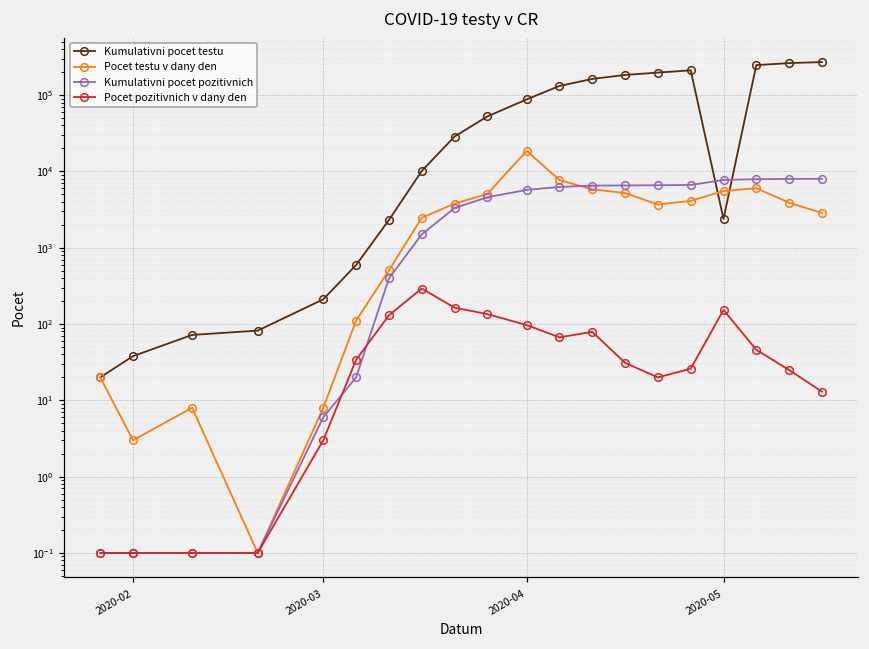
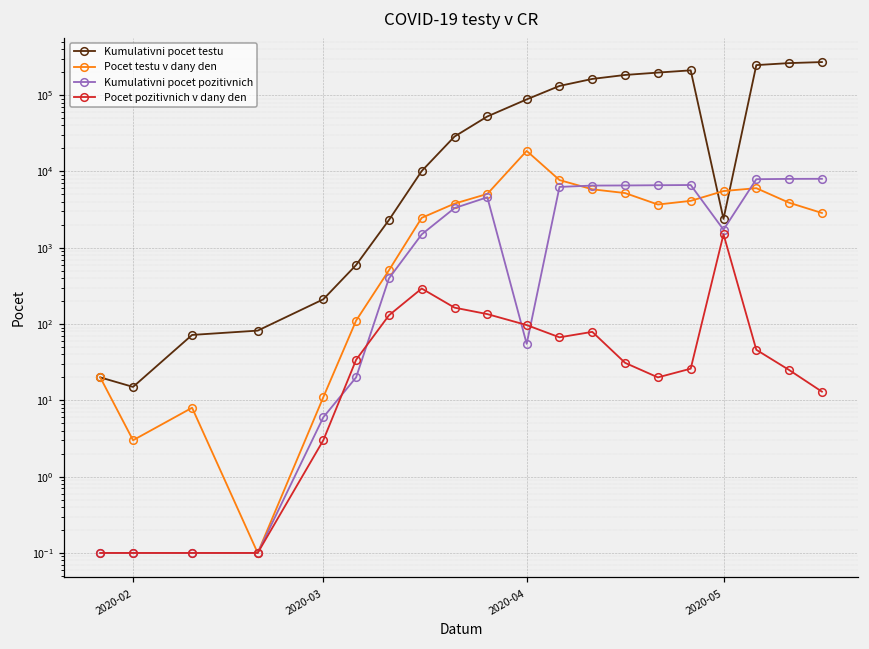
  {
    "Kumulativni pocet testu": {
-     "2020-02": 40,
+     "2020-02": 15,
      "2020-03": 210,
      "2020-04": 90000,
      "2020-05": 2400
    },
    "Pocet testu v dany den": {
      "2020-02": 3,
-     "2020-03": 8,
+     "2020-03": 11,
      "2020-04": 19000,
      "2020-05": 6000
    },
    "Kumulativni pocet pozitivnich": {
      "2020-03": 6,
-     "2020-04": 6000,
-     "2020-05": 8000
+     "2020-04": 60,
+     "2020-05": 1700
    },
    "Pocet pozitivnich v dany den": {
      "2020-03": 3,
      "2020-04": 100,
-     "2020-05": 150
+     "2020-05": 1500
    }
  }
